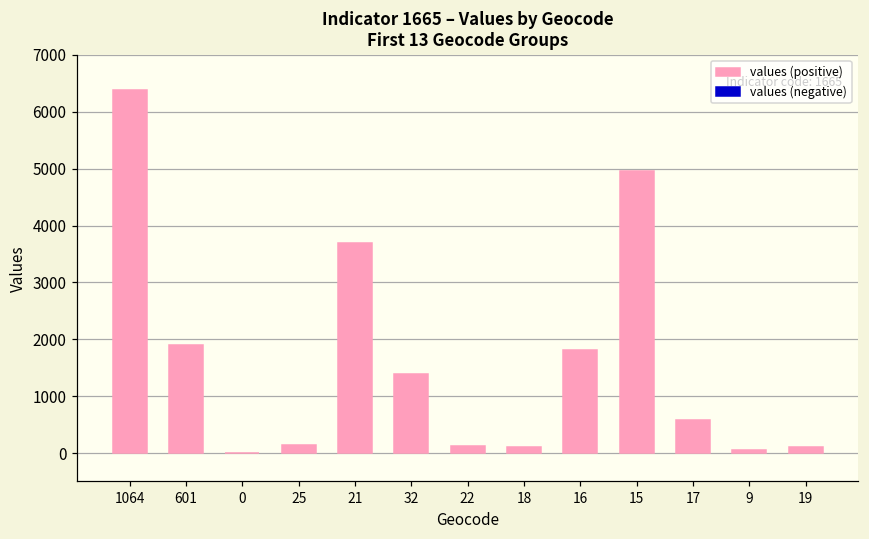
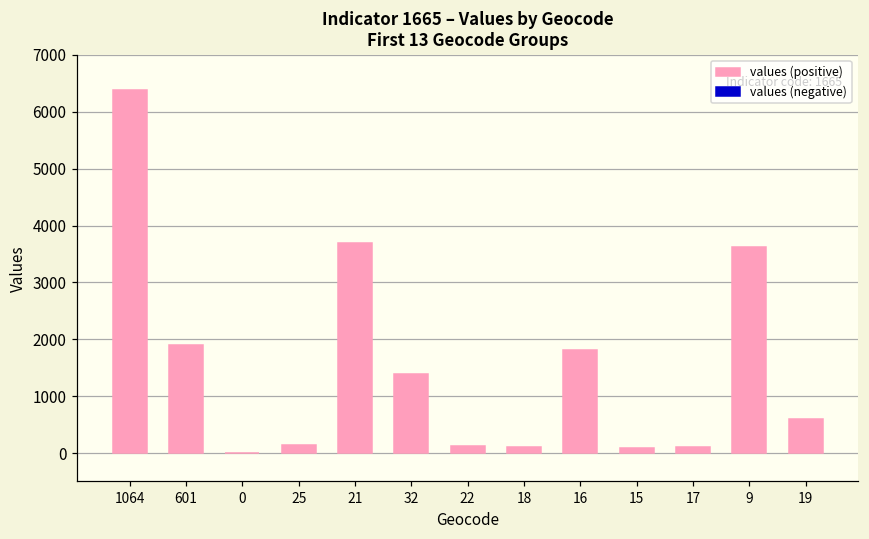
  {
    "1064": 6400,
    "601": 1900,
    "0": 0,
    "25": 200,
    "21": 3700,
    "32": 1400,
    "22": 100,
    "18": 100,
    "16": 1800,
-   "15": 5000,
-   "17": 600,
-   "9": 100,
-   "19": 100
+   "15": 100,
+   "17": 100,
+   "9": 3600,
+   "19": 600
  }
